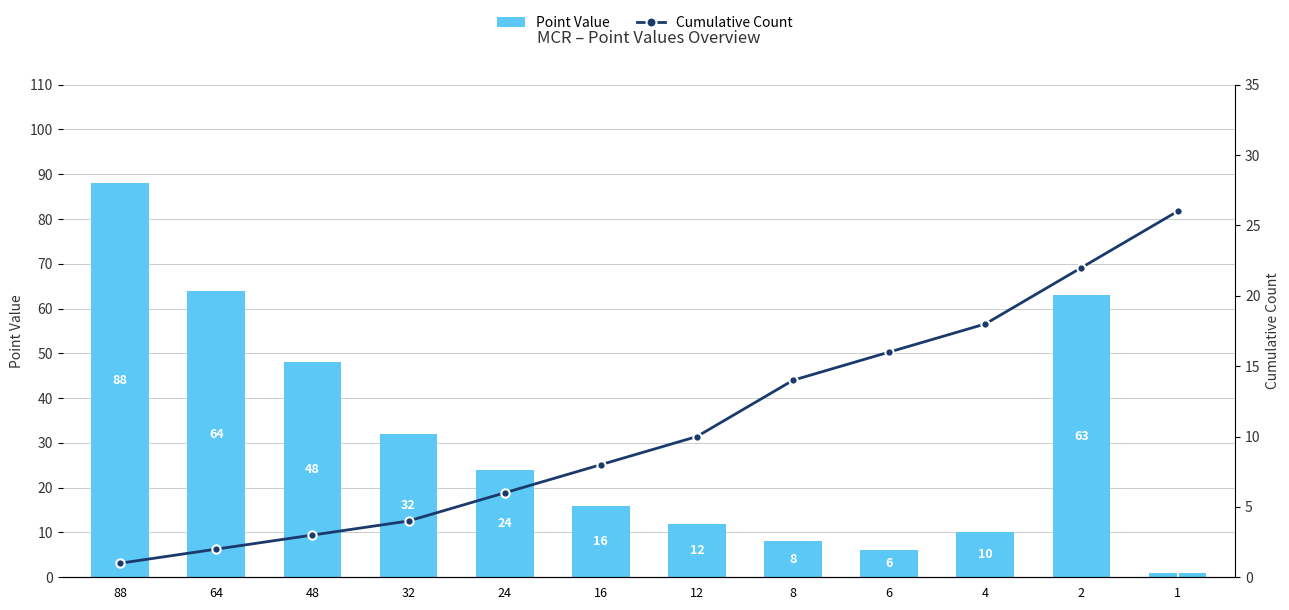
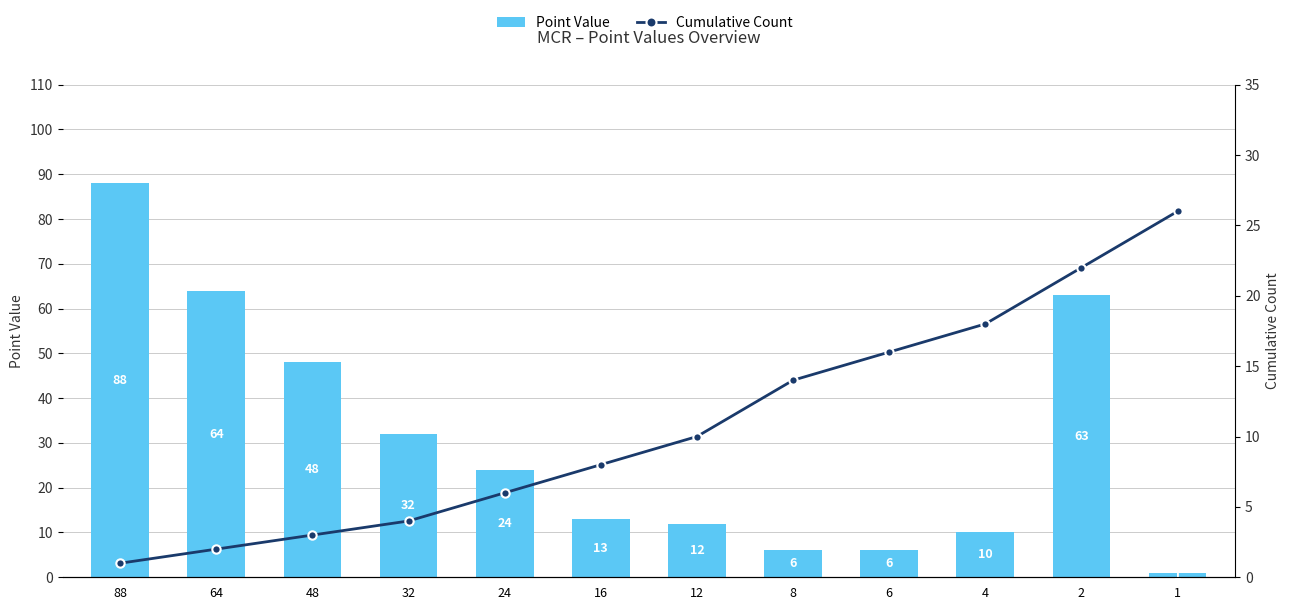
  {
    "Point Value": {
      "88": 88,
      "64": 64,
      "48": 48,
      "32": 32,
      "24": 24,
-     "16": 16,
+     "16": 13,
      "12": 12,
-     "8": 8,
+     "8": 6,
      "6": 6,
      "4": 10,
      "2": 63
    }
  }
